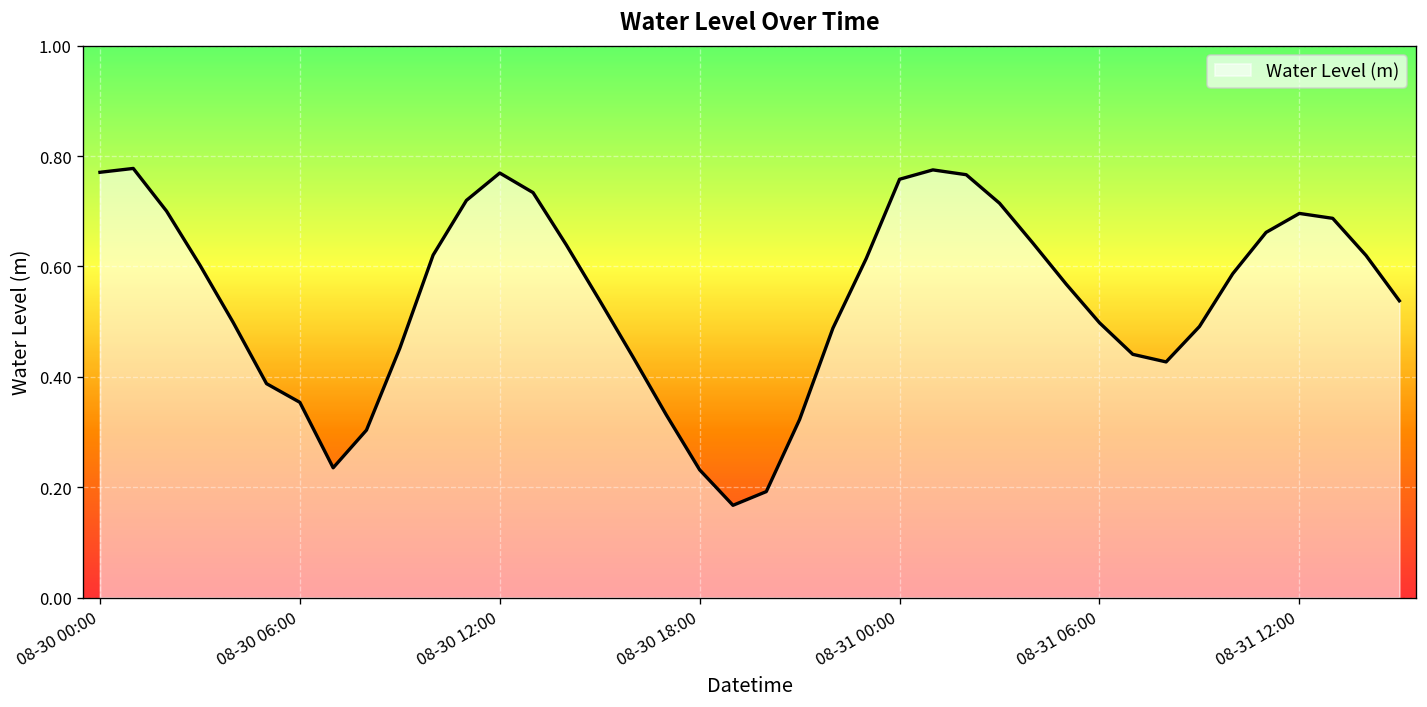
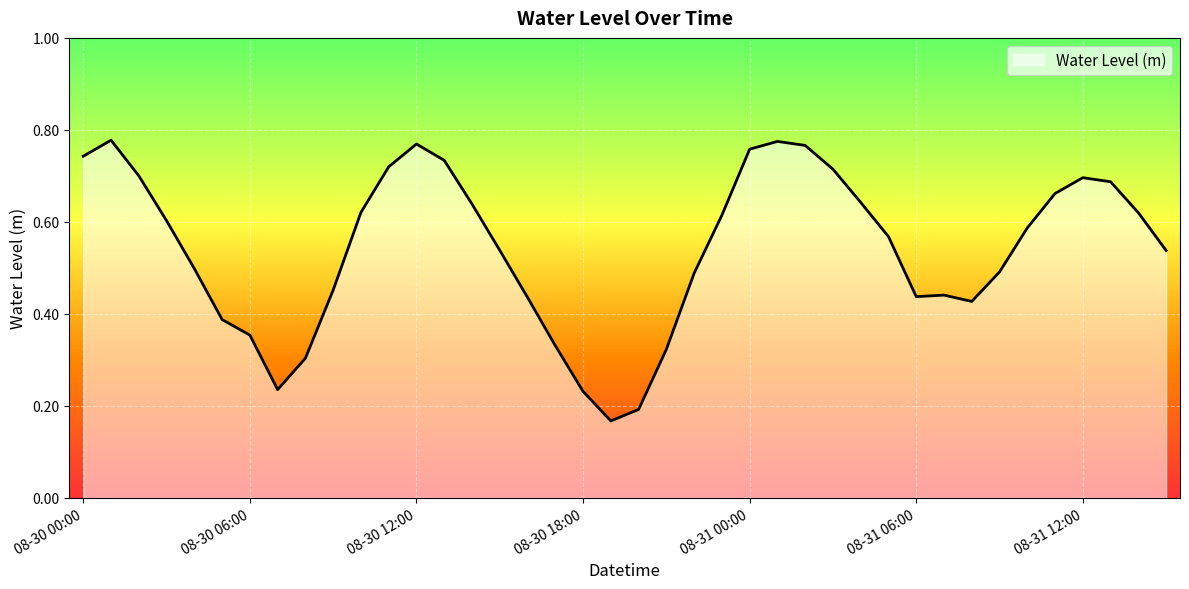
  {
-   "08-30 00:00": 0.77,
+   "08-30 00:00": 0.74,
    "08-30 06:00": 0.35,
    "08-30 12:00": 0.77,
    "08-30 18:00": 0.23,
    "08-31 00:00": 0.76,
-   "08-31 06:00": 0.50,
+   "08-31 06:00": 0.44,
    "08-31 12:00": 0.70
  }
